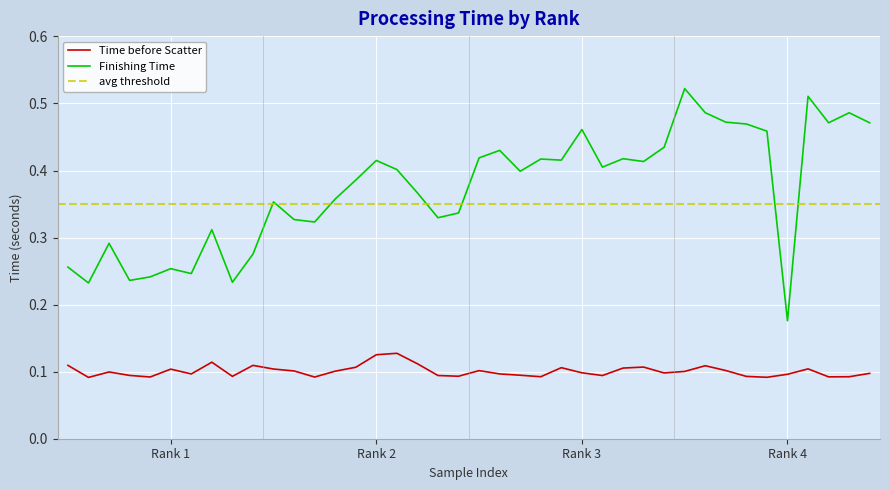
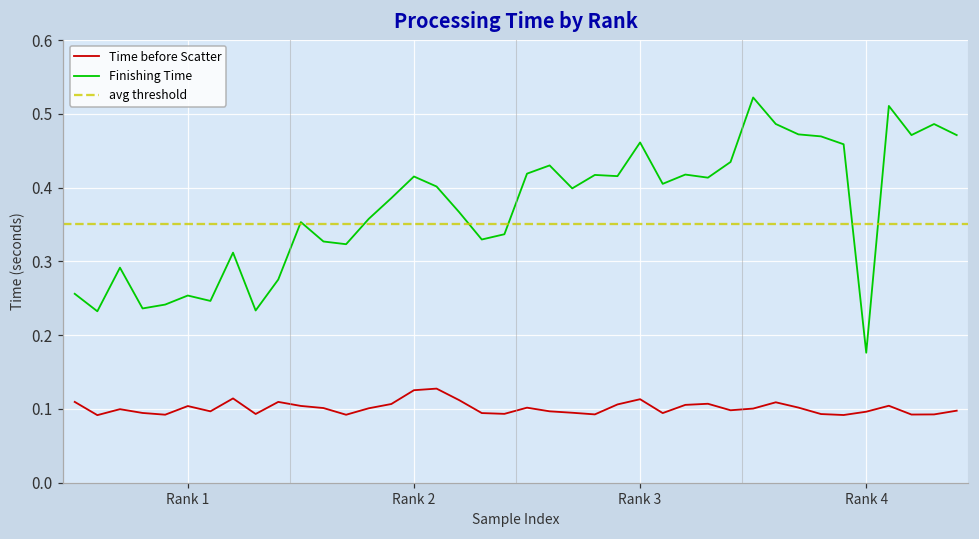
  {
    "Time before Scatter": {
      "Rank 1": 0.10,
      "Rank 2": 0.13,
-     "Rank 3": 0.10,
+     "Rank 3": 0.11,
      "Rank 4": 0.10
    },
    "Finishing Time": {
      "Rank 1": 0.25,
      "Rank 2": 0.42,
      "Rank 3": 0.46,
      "Rank 4": 0.18
    }
  }
